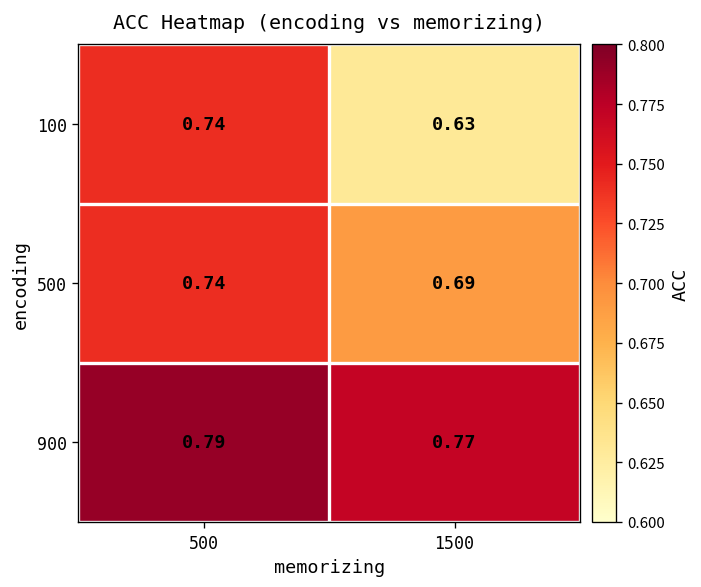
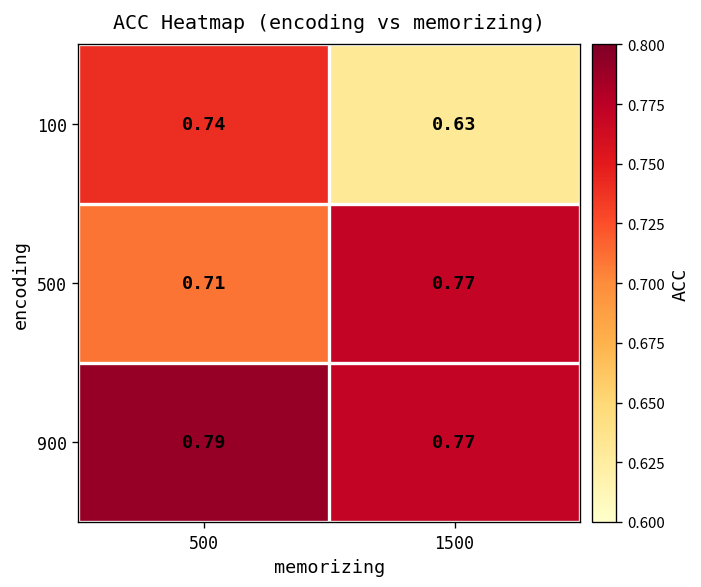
  {
    "100": {
      "500": 0.74,
      "1500": 0.63
    },
    "500": {
-     "500": 0.74,
-     "1500": 0.69
+     "500": 0.71,
+     "1500": 0.77
    },
    "900": {
      "500": 0.79,
      "1500": 0.77
    }
  }
